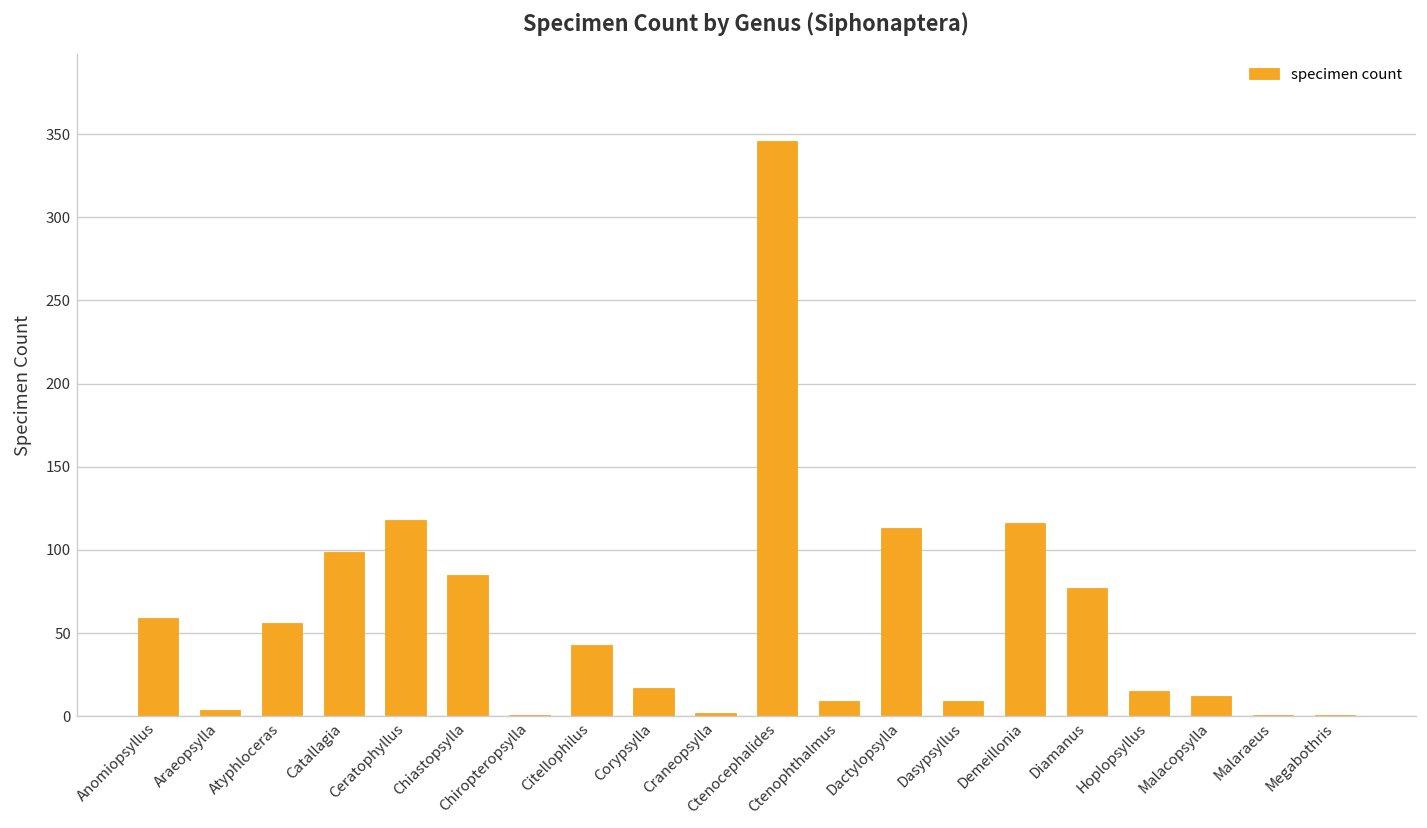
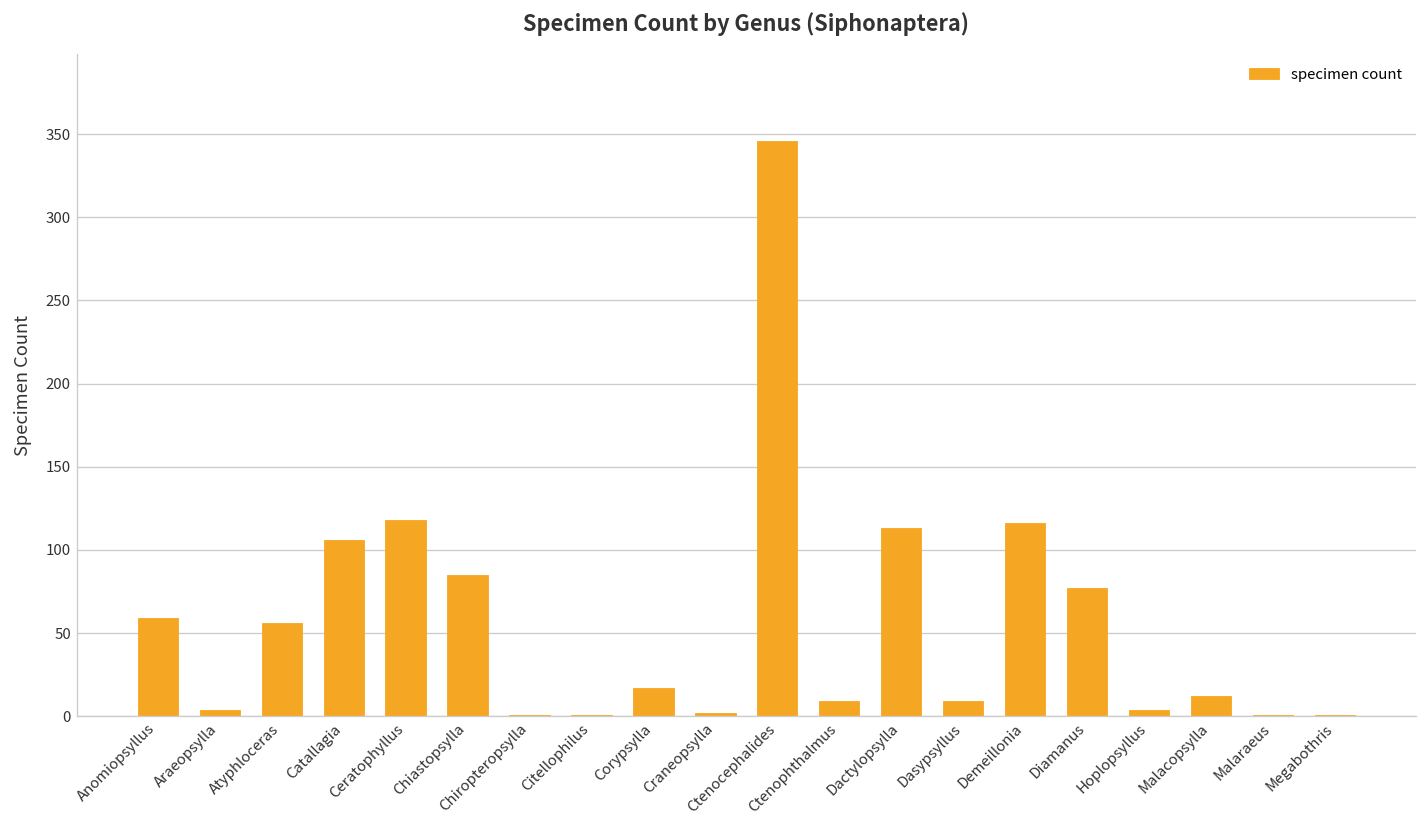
  {
    "Anomiopsyllus": 59,
    "Araeopsylla": 4,
    "Atyphloceras": 56,
-   "Catallagia": 99,
+   "Catallagia": 106,
    "Ceratophyllus": 118,
    "Chiastopsylla": 85,
-   "Citellophilus": 43,
+   "Citellophilus": 1,
    "Corypsylla": 17,
    "Craneopsylla": 2,
    "Ctenocephalides": 346,
    "Ctenophthalmus": 9,
    "Dactylopsylla": 113,
    "Dasypsyllus": 9,
    "Demeillonia": 116,
    "Diamanus": 77,
-   "Hoplopsyllus": 15,
+   "Hoplopsyllus": 4,
    "Malacopsylla": 12
  }
